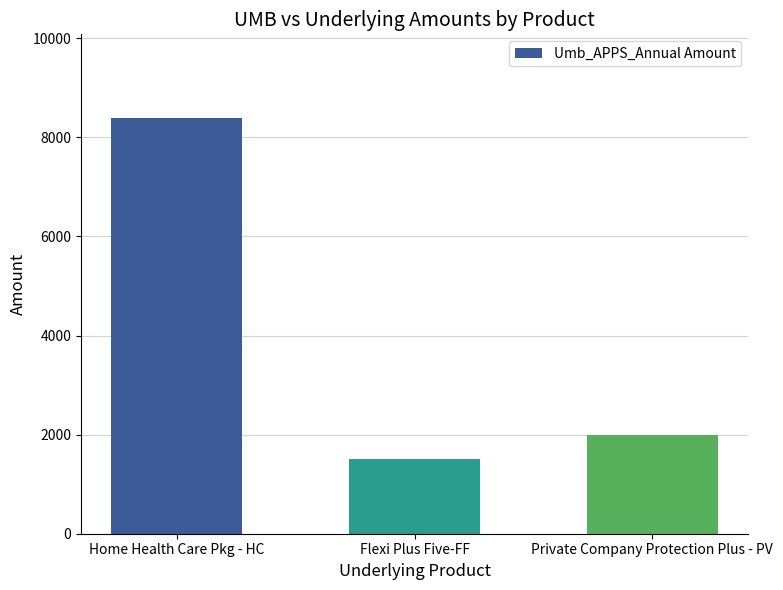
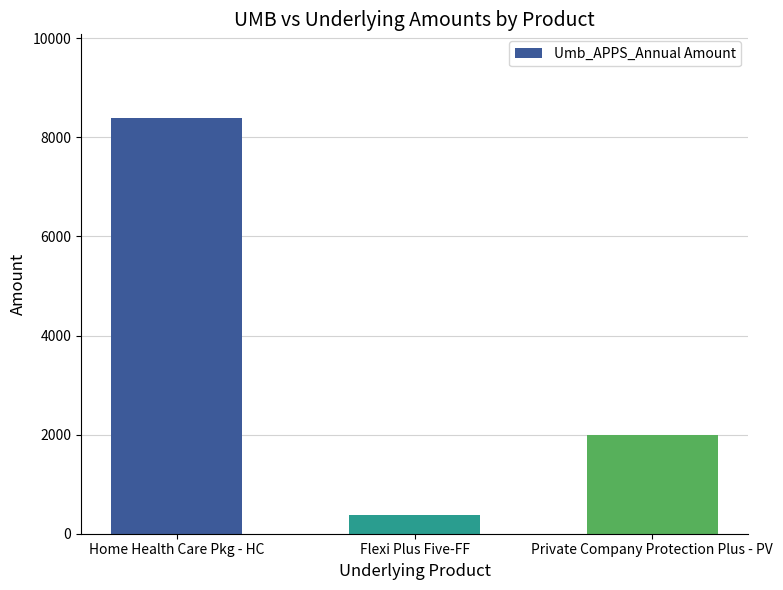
  {
    "Home Health Care Pkg - HC": 8400,
-   "Flexi Plus Five-FF": 1500,
+   "Flexi Plus Five-FF": 400,
    "Private Company Protection Plus - PV": 2000
  }
